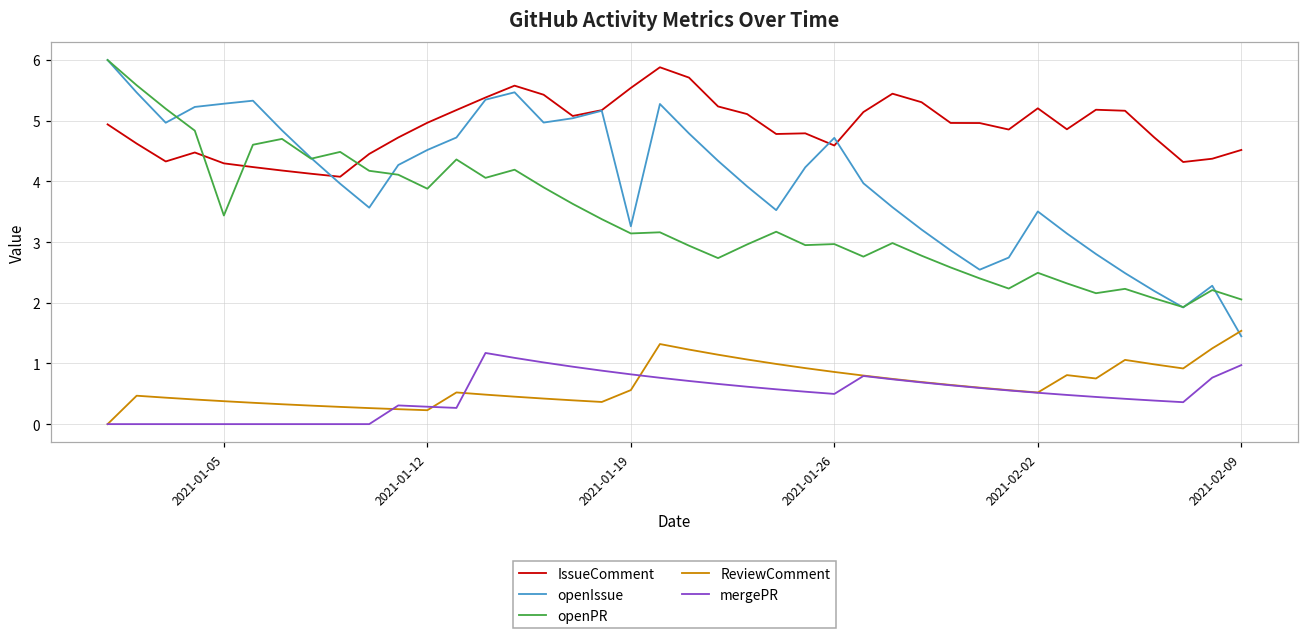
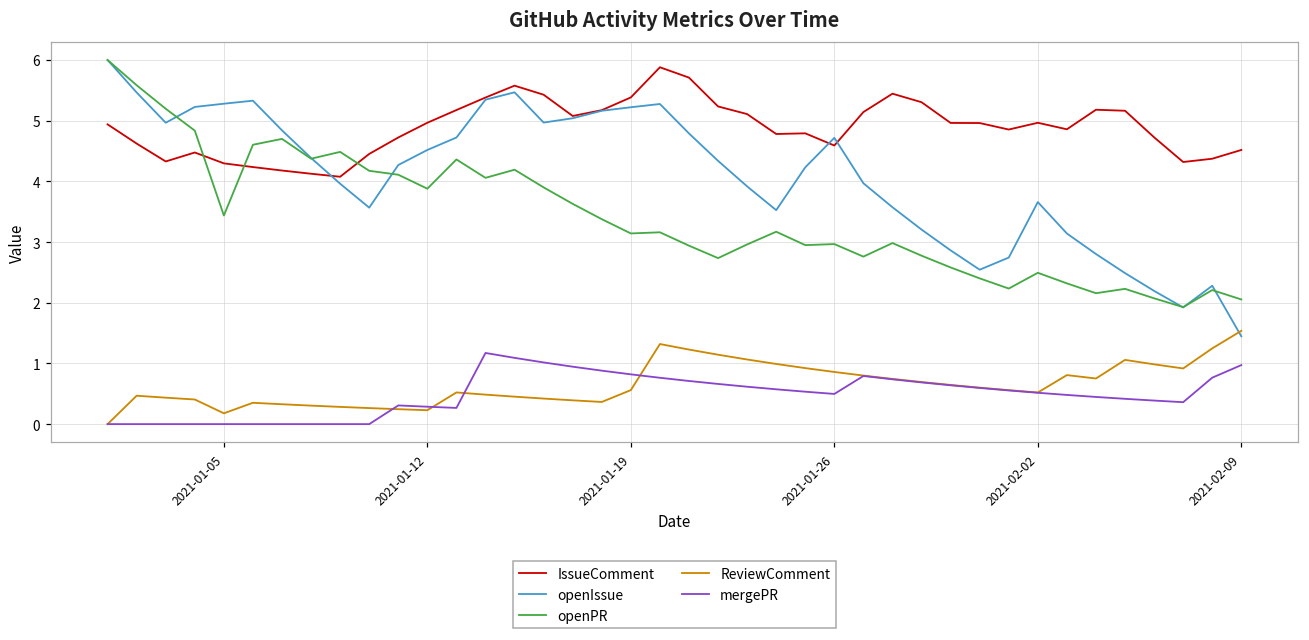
  {
    "IssueComment": {
      "2021-01-05": 4.3,
      "2021-01-12": 5.0,
-     "2021-01-19": 5.5,
+     "2021-01-19": 5.4,
      "2021-01-26": 4.6,
-     "2021-02-02": 5.2,
+     "2021-02-02": 5.0,
      "2021-02-09": 4.5
    },
    "openIssue": {
      "2021-01-05": 5.3,
      "2021-01-12": 4.5,
-     "2021-01-19": 3.3,
+     "2021-01-19": 5.2,
      "2021-01-26": 4.7,
-     "2021-02-02": 3.5,
+     "2021-02-02": 3.7,
      "2021-02-09": 1.4
    },
    "openPR": {
      "2021-01-05": 3.4,
      "2021-01-12": 3.9,
      "2021-01-19": 3.1,
      "2021-01-26": 3.0,
      "2021-02-02": 2.5,
      "2021-02-09": 2.1
    },
    "ReviewComment": {
-     "2021-01-05": 0.4,
+     "2021-01-05": 0.2,
      "2021-01-12": 0.2,
      "2021-01-19": 0.6,
      "2021-01-26": 0.9,
      "2021-02-09": 1.5
    },
    "mergePR": {
      "2021-01-05": 0.0,
      "2021-01-12": 0.3,
      "2021-01-19": 0.8,
      "2021-01-26": 0.5,
      "2021-02-09": 1.0
    }
  }
